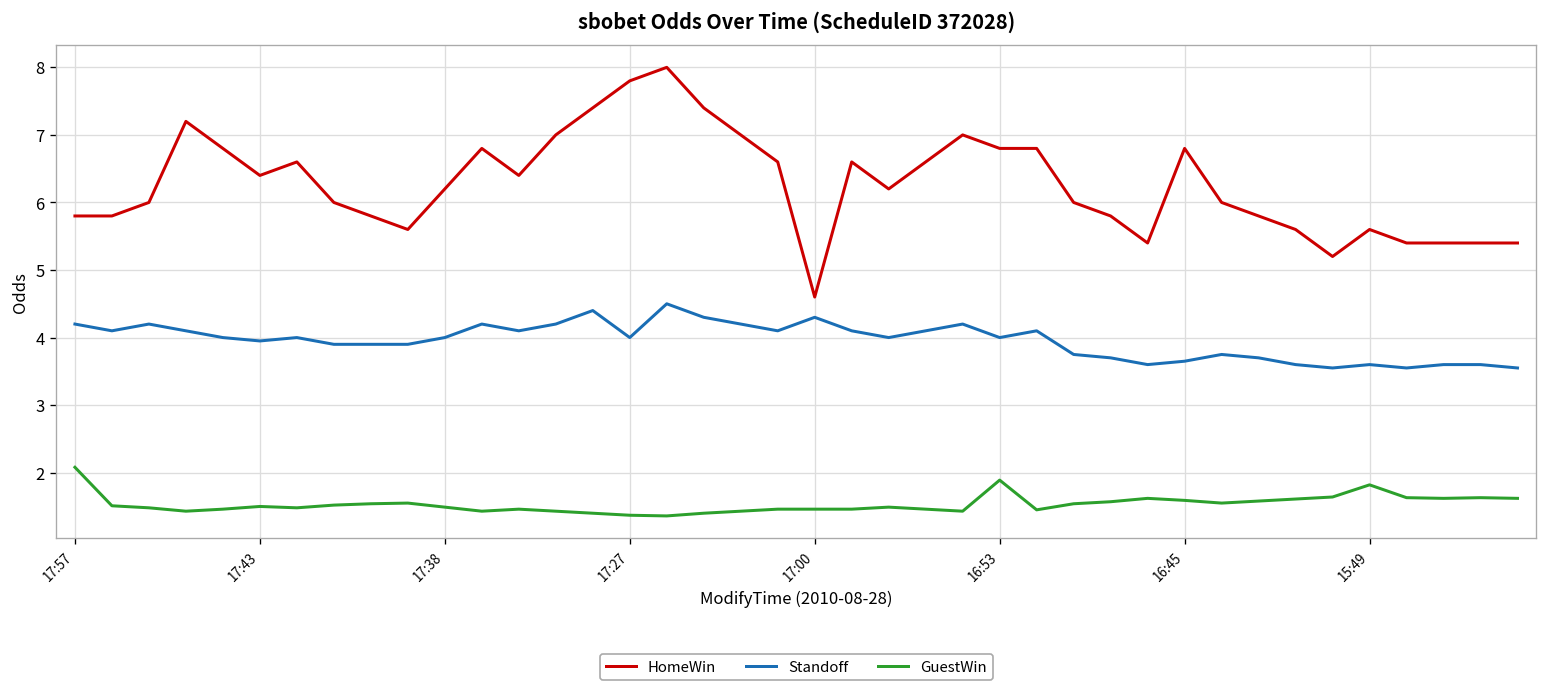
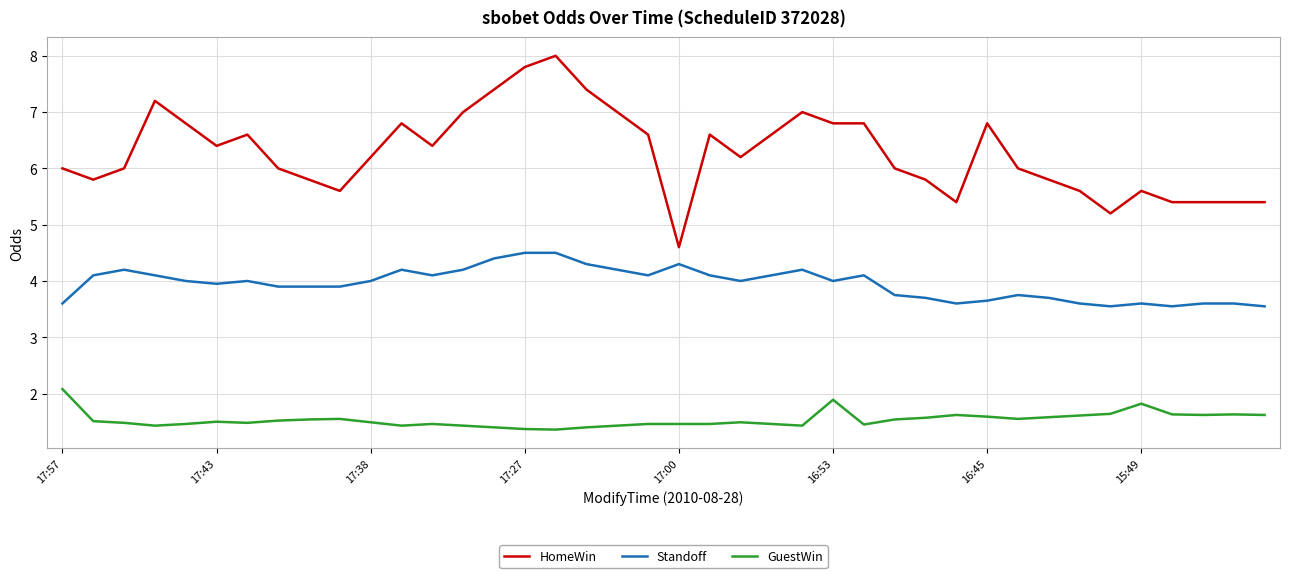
  {
    "HomeWin": {
-     "17:57": 5.8,
+     "17:57": 6.0,
      "17:43": 6.4,
      "17:38": 6.2,
      "17:27": 7.8,
      "17:00": 4.6,
      "16:53": 6.8,
      "16:45": 6.8,
      "15:49": 5.6
    },
    "Standoff": {
-     "17:57": 4.2,
+     "17:57": 3.6,
      "17:43": 4.0,
      "17:38": 4.0,
-     "17:27": 4.0,
+     "17:27": 4.5,
      "17:00": 4.3,
      "16:53": 4.0,
      "16:45": 3.7,
      "15:49": 3.6
    },
    "GuestWin": {
      "17:57": 2.1,
      "17:43": 1.5,
      "17:38": 1.5,
      "17:27": 1.4,
      "17:00": 1.5,
      "16:53": 1.9,
      "16:45": 1.6,
      "15:49": 1.8
    }
  }
